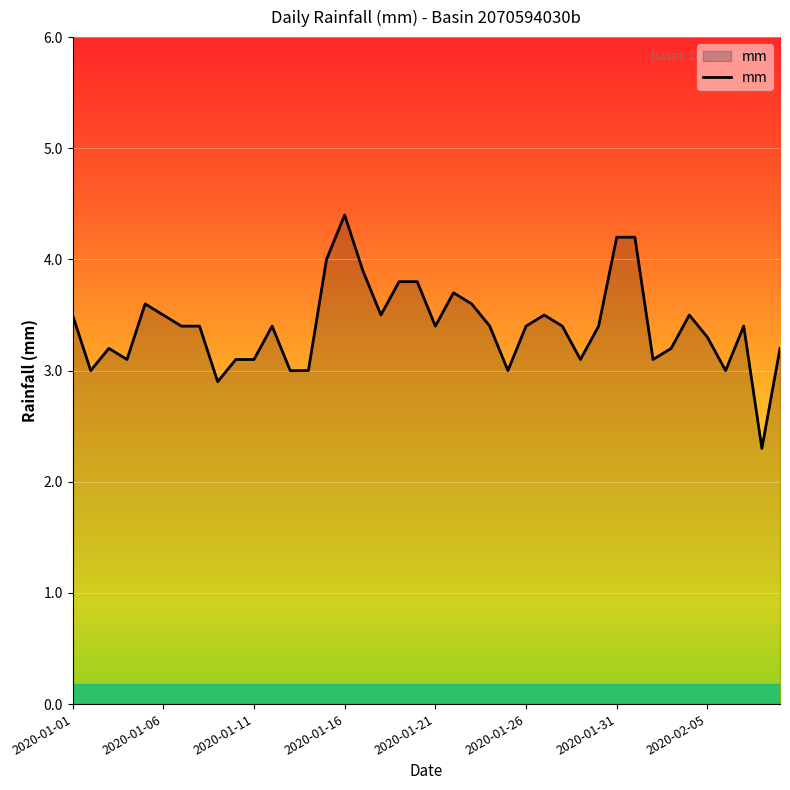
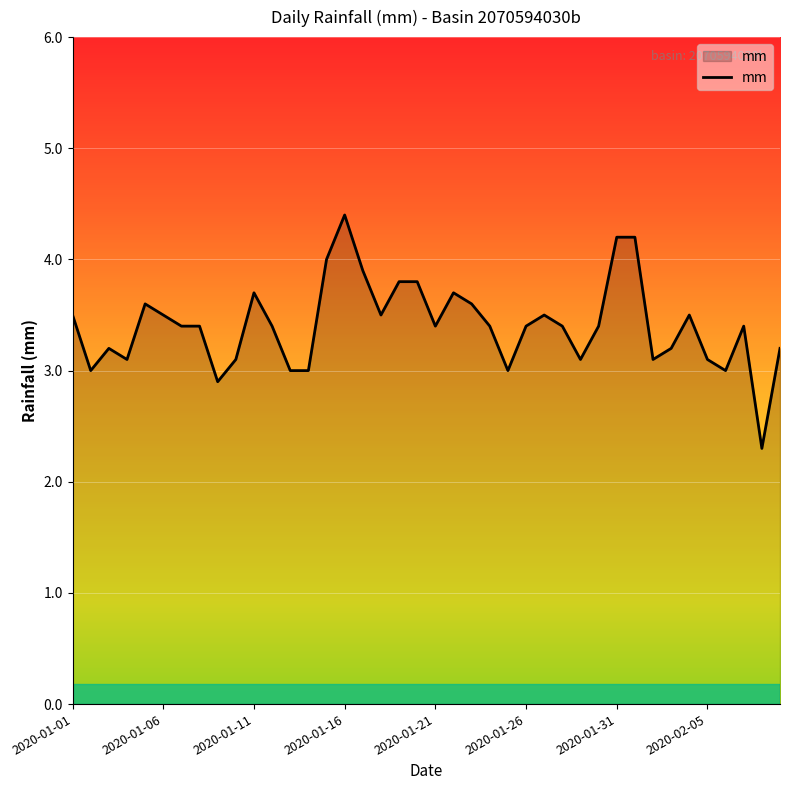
  {
    "2020-01-01": 3.5,
    "2020-01-06": 3.5,
-   "2020-01-11": 3.1,
+   "2020-01-11": 3.7,
    "2020-01-16": 4.4,
    "2020-01-21": 3.4,
    "2020-01-26": 3.4,
    "2020-01-31": 4.2,
-   "2020-02-05": 3.3
+   "2020-02-05": 3.1
  }
